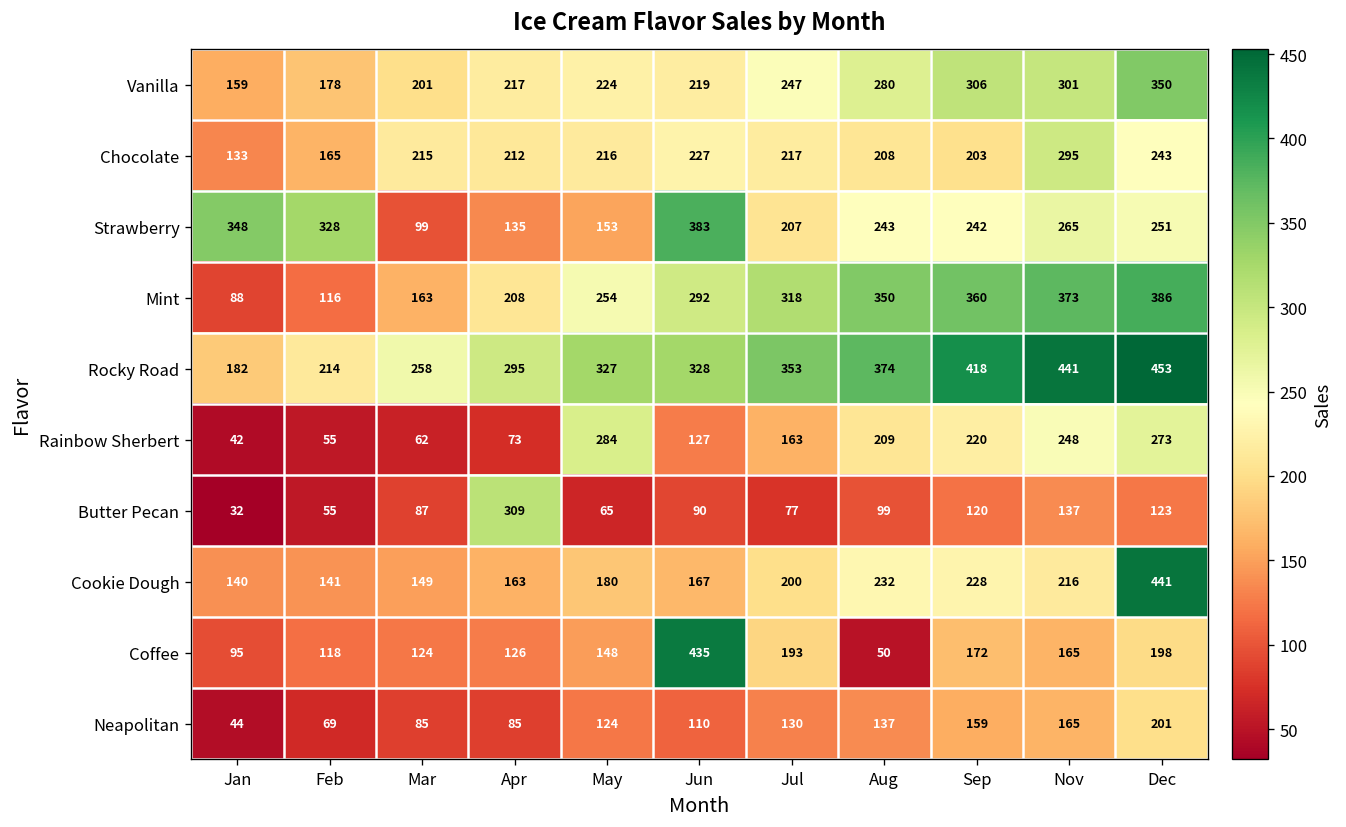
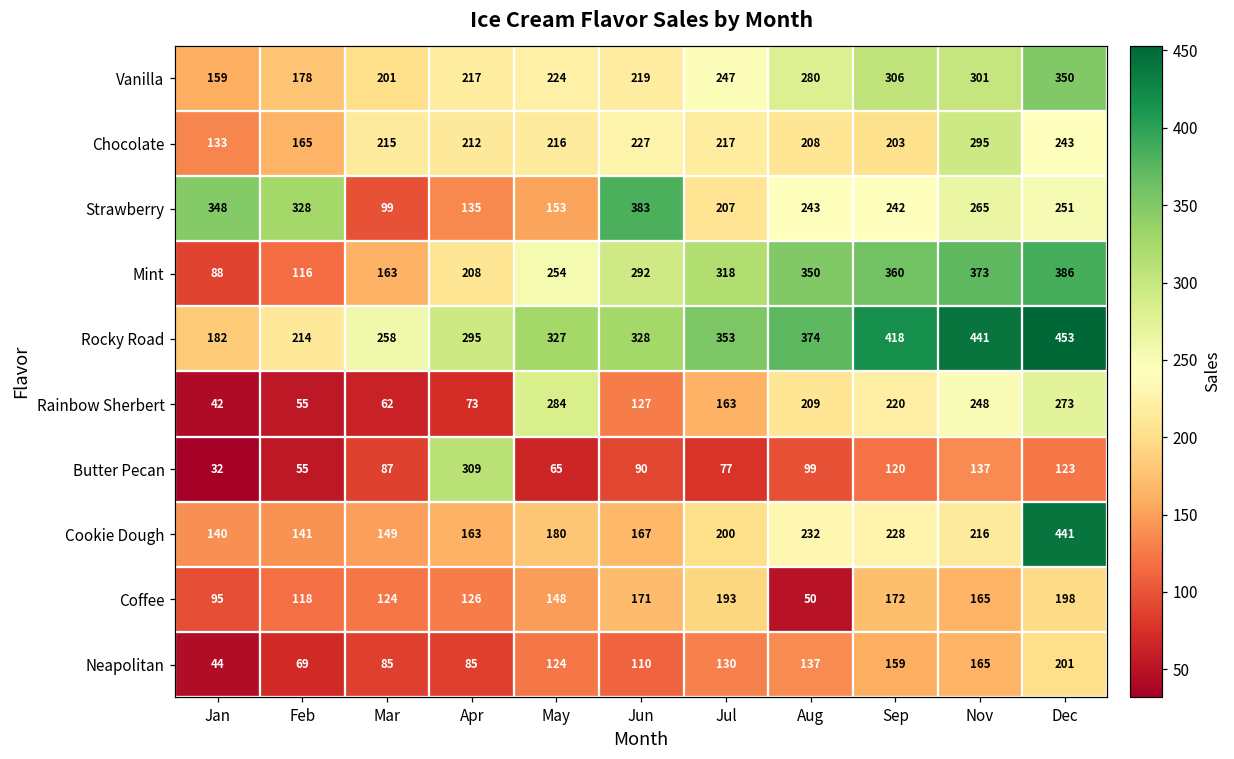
  {
    "Vanilla": {
      "Jan": 159,
      "Feb": 178,
      "Mar": 201,
      "Apr": 217,
      "May": 224,
      "Jun": 219,
      "Jul": 247,
      "Aug": 280,
      "Sep": 306,
      "Nov": 301,
      "Dec": 350
    },
    "Chocolate": {
      "Jan": 133,
      "Feb": 165,
      "Mar": 215,
      "Apr": 212,
      "May": 216,
      "Jun": 227,
      "Jul": 217,
      "Aug": 208,
      "Sep": 203,
      "Nov": 295,
      "Dec": 243
    },
    "Strawberry": {
      "Jan": 348,
      "Feb": 328,
      "Mar": 99,
      "Apr": 135,
      "May": 153,
      "Jun": 383,
      "Jul": 207,
      "Aug": 243,
      "Sep": 242,
      "Nov": 265,
      "Dec": 251
    },
    "Mint": {
      "Jan": 88,
      "Feb": 116,
      "Mar": 163,
      "Apr": 208,
      "May": 254,
      "Jun": 292,
      "Jul": 318,
      "Aug": 350,
      "Sep": 360,
      "Nov": 373,
      "Dec": 386
    },
    "Rocky Road": {
      "Jan": 182,
      "Feb": 214,
      "Mar": 258,
      "Apr": 295,
      "May": 327,
      "Jun": 328,
      "Jul": 353,
      "Aug": 374,
      "Sep": 418,
      "Nov": 441,
      "Dec": 453
    },
    "Rainbow Sherbert": {
      "Jan": 42,
      "Feb": 55,
      "Mar": 62,
      "Apr": 73,
      "May": 284,
      "Jun": 127,
      "Jul": 163,
      "Aug": 209,
      "Sep": 220,
      "Nov": 248,
      "Dec": 273
    },
    "Butter Pecan": {
      "Jan": 32,
      "Feb": 55,
      "Mar": 87,
      "Apr": 309,
      "May": 65,
      "Jun": 90,
      "Jul": 77,
      "Aug": 99,
      "Sep": 120,
      "Nov": 137,
      "Dec": 123
    },
    "Cookie Dough": {
      "Jan": 140,
      "Feb": 141,
      "Mar": 149,
      "Apr": 163,
      "May": 180,
      "Jun": 167,
      "Jul": 200,
      "Aug": 232,
      "Sep": 228,
      "Nov": 216,
      "Dec": 441
    },
    "Coffee": {
      "Jan": 95,
      "Feb": 118,
      "Mar": 124,
      "Apr": 126,
      "May": 148,
-     "Jun": 435,
+     "Jun": 171,
      "Jul": 193,
      "Aug": 50,
      "Sep": 172,
      "Nov": 165,
      "Dec": 198
    },
    "Neapolitan": {
      "Jan": 44,
      "Feb": 69,
      "Mar": 85,
      "Apr": 85,
      "May": 124,
      "Jun": 110,
      "Jul": 130,
      "Aug": 137,
      "Sep": 159,
      "Nov": 165,
      "Dec": 201
    }
  }
